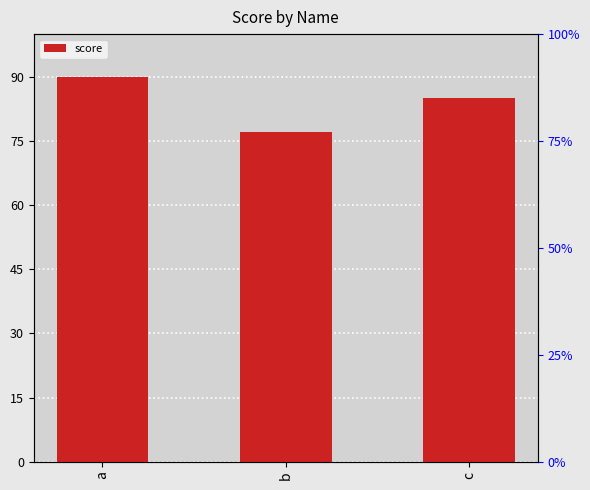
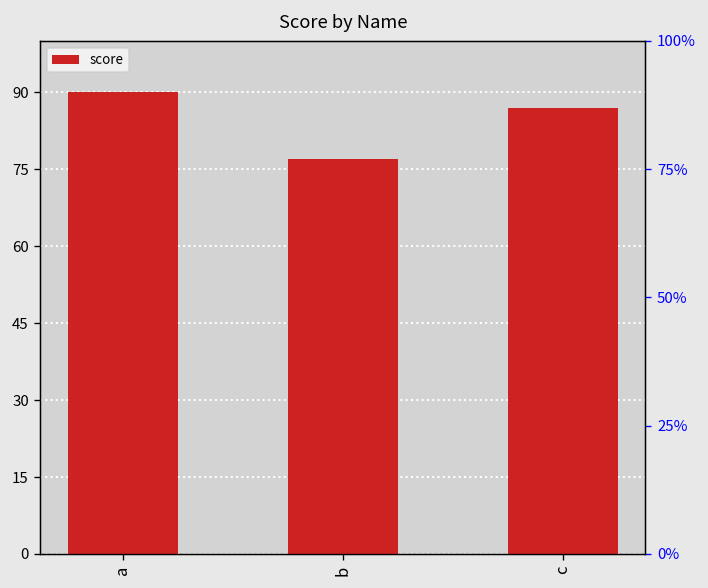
  {
    "a": 90,
    "b": 77,
-   "c": 85
+   "c": 87
  }
